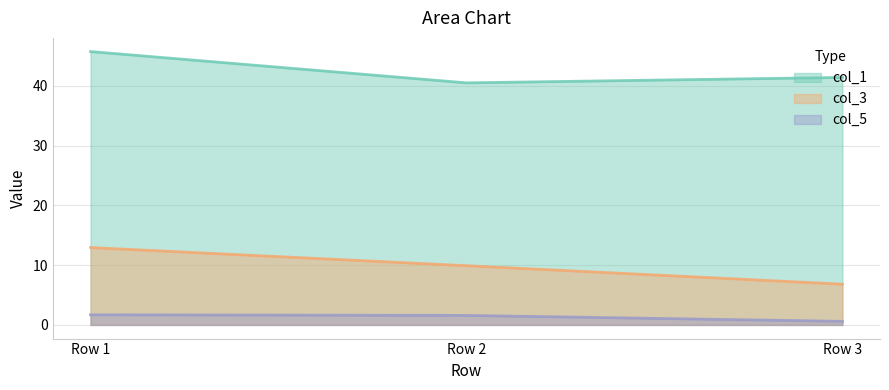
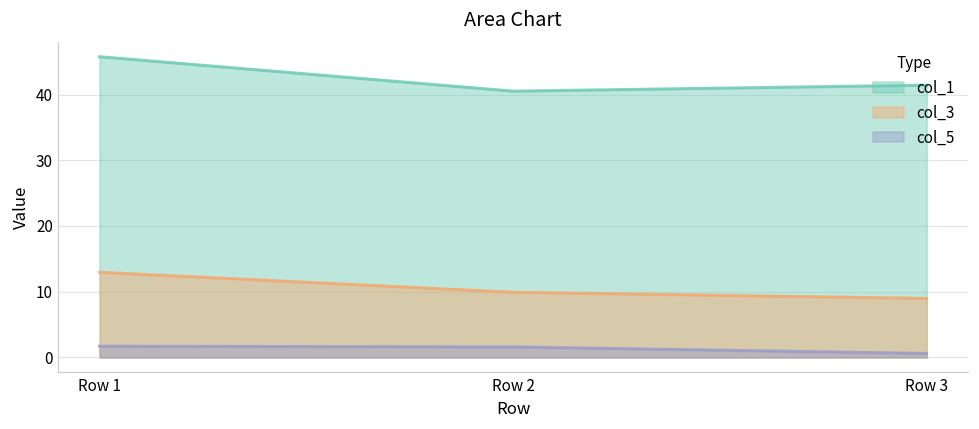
  {
    "col_3": {
      "Row 1": 13,
      "Row 2": 10,
-     "Row 3": 7
+     "Row 3": 9
    }
  }
